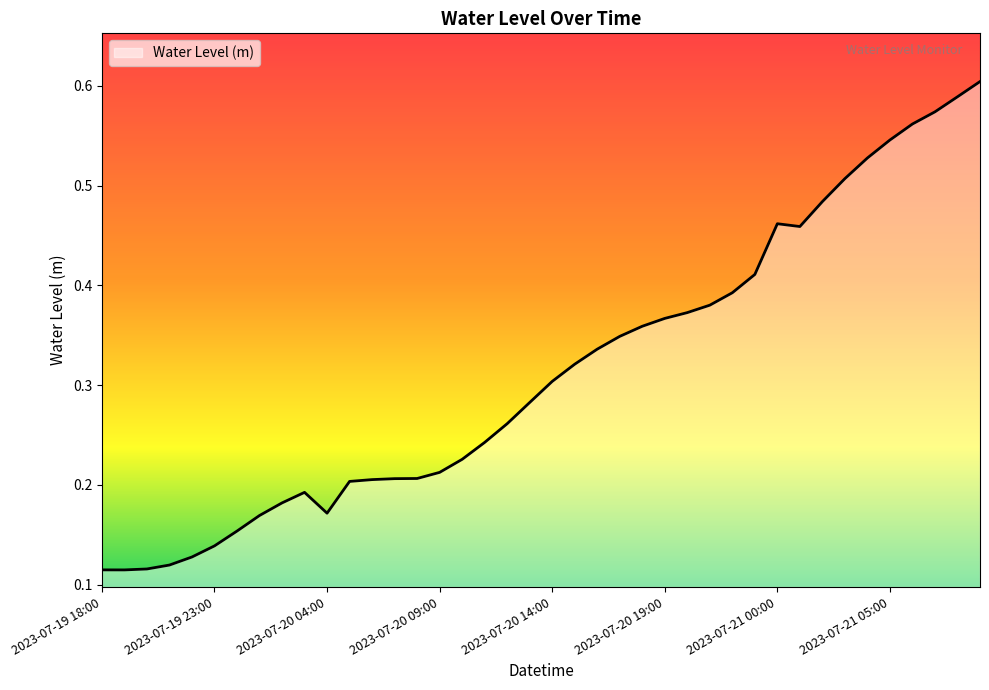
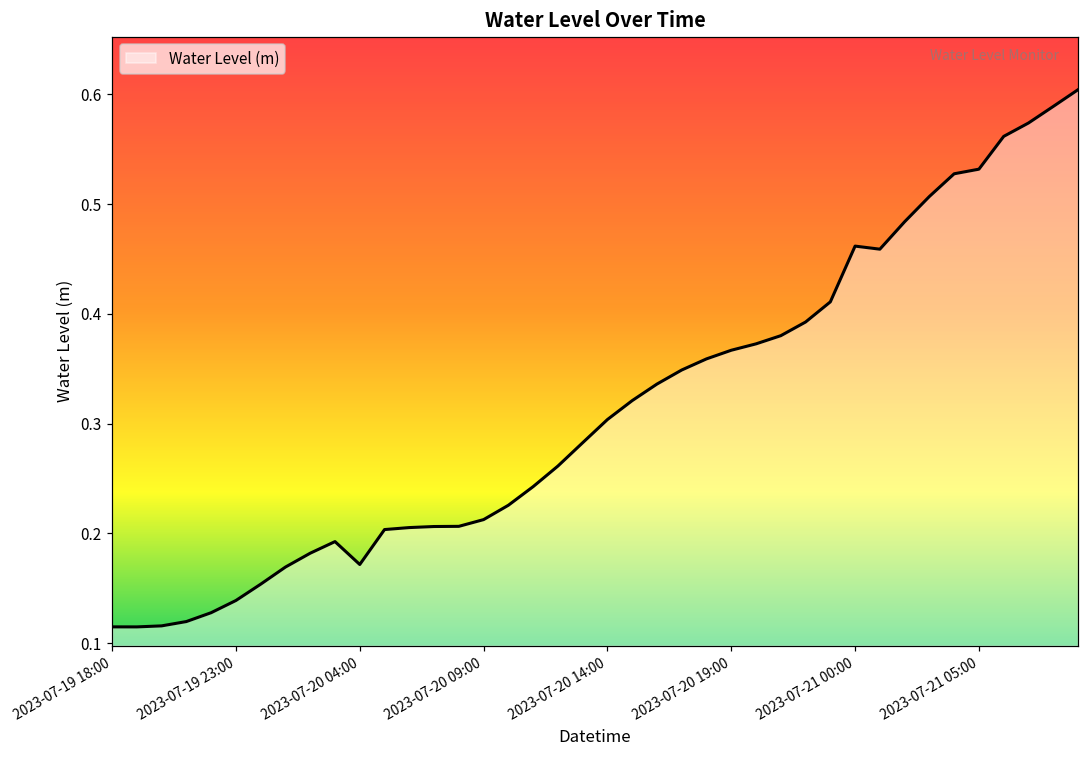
  {
    "2023-07-19 18:00": 0.11,
    "2023-07-19 23:00": 0.14,
    "2023-07-20 04:00": 0.17,
    "2023-07-20 09:00": 0.21,
    "2023-07-20 14:00": 0.30,
    "2023-07-20 19:00": 0.37,
    "2023-07-21 00:00": 0.46,
-   "2023-07-21 05:00": 0.55
+   "2023-07-21 05:00": 0.53
  }
